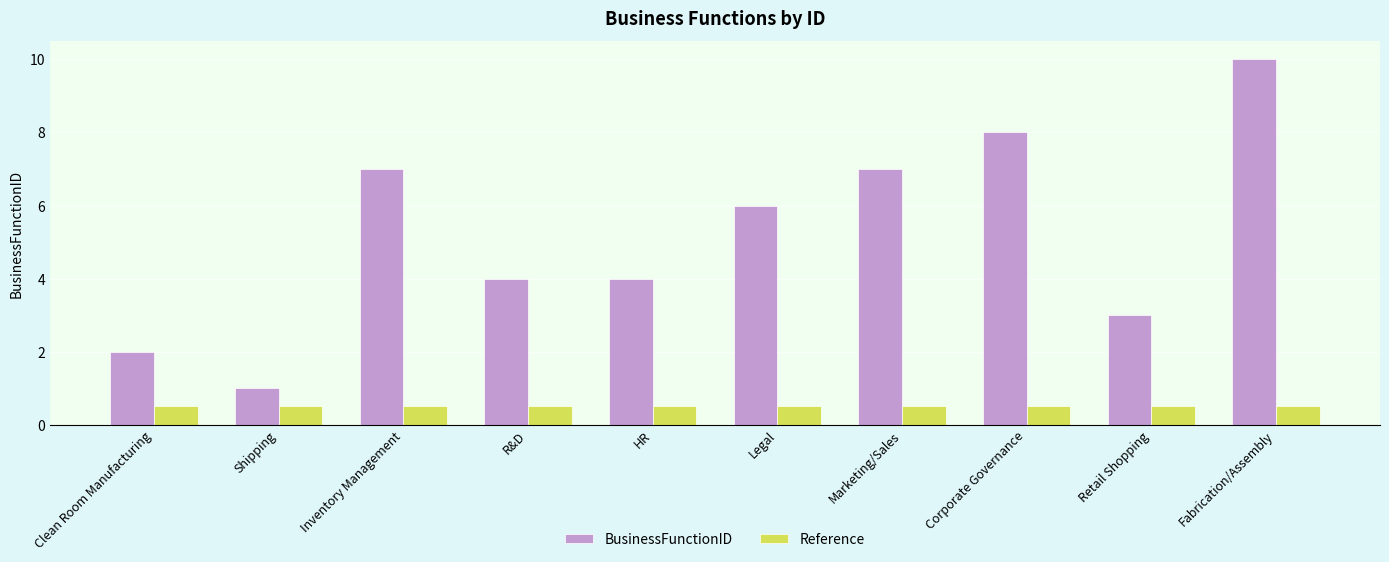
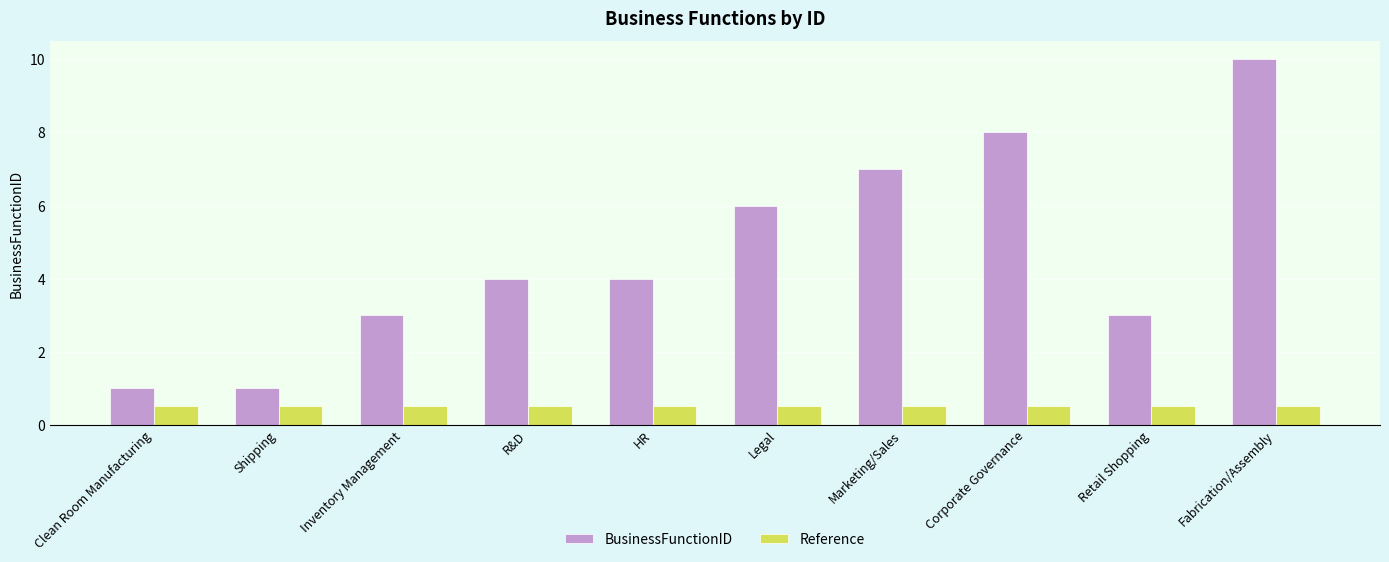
  {
    "BusinessFunctionID": {
-     "Clean Room Manufacturing": 2,
+     "Clean Room Manufacturing": 1,
      "Shipping": 1,
-     "Inventory Management": 7,
+     "Inventory Management": 3,
      "R&D": 4,
      "HR": 4,
      "Legal": 6,
      "Marketing/Sales": 7,
      "Corporate Governance": 8,
      "Retail Shopping": 3,
      "Fabrication/Assembly": 10
    },
    "Reference": {
      "Clean Room Manufacturing": 0.5,
      "Shipping": 0.5,
      "Inventory Management": 0.5,
      "R&D": 0.5,
      "HR": 0.5,
      "Legal": 0.5,
      "Marketing/Sales": 0.5,
      "Corporate Governance": 0.5,
      "Retail Shopping": 0.5,
      "Fabrication/Assembly": 0.5
    }
  }
